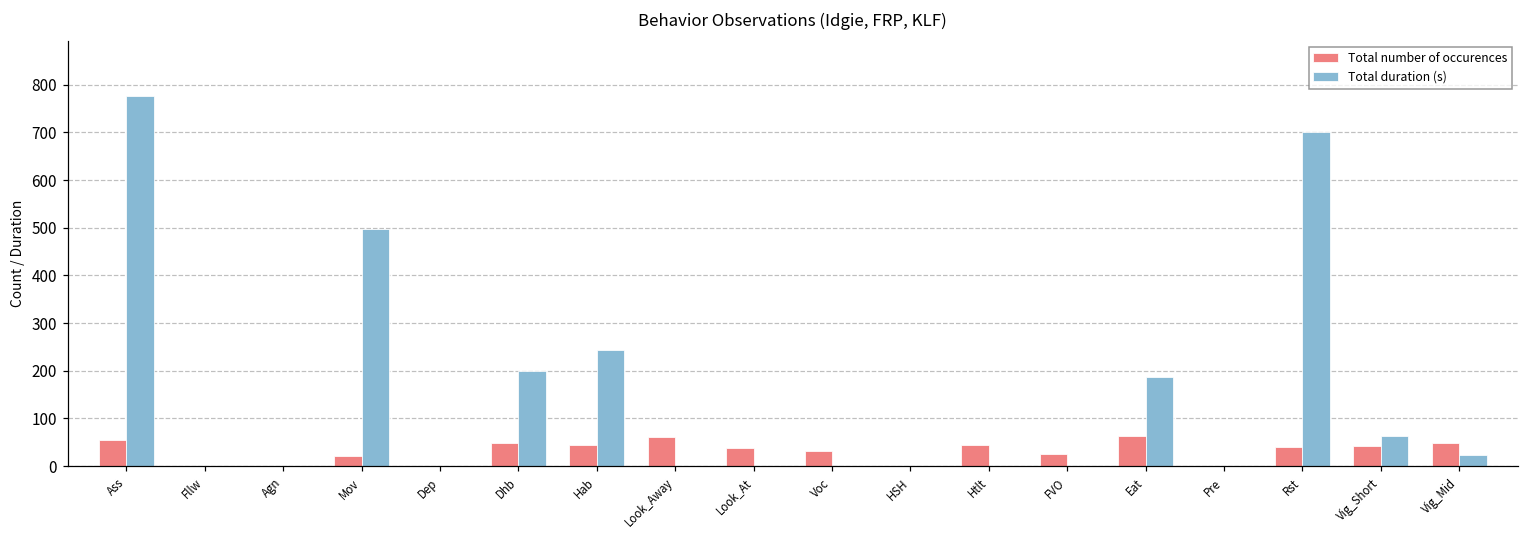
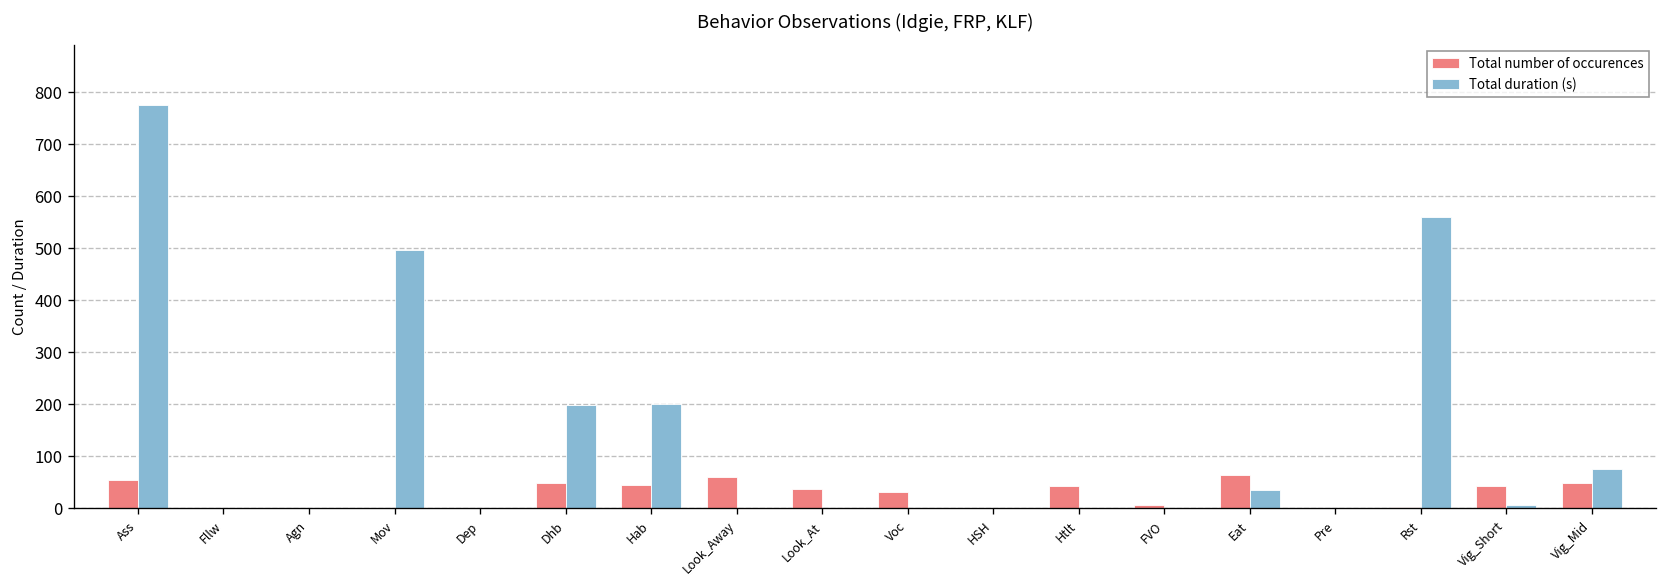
  {
    "Total number of occurences": {
      "Ass": 50,
      "Fllw": 0,
      "Agn": 0,
-     "Mov": 20,
+     "Mov": 0,
      "Dep": 0,
      "Dhb": 50,
      "Hab": 50,
      "Look_Away": 60,
      "Look_At": 40,
      "Voc": 30,
      "HSH": 0,
      "Htlt": 40,
-     "FVO": 30,
+     "FVO": 10,
      "Eat": 60,
      "Pre": 0,
-     "Rst": 40,
+     "Rst": 0,
      "Vig_Short": 40,
      "Vig_Mid": 50
    },
    "Total duration (s)": {
      "Ass": 780,
      "Fllw": 0,
      "Agn": 0,
      "Mov": 500,
      "Dep": 0,
      "Dhb": 200,
-     "Hab": 240,
+     "Hab": 200,
      "Look_Away": 0,
      "Look_At": 0,
      "Voc": 0,
      "HSH": 0,
      "Htlt": 0,
      "FVO": 0,
-     "Eat": 190,
+     "Eat": 40,
      "Pre": 0,
-     "Rst": 700,
-     "Vig_Short": 60,
-     "Vig_Mid": 20
+     "Rst": 560,
+     "Vig_Short": 10,
+     "Vig_Mid": 80
    }
  }
